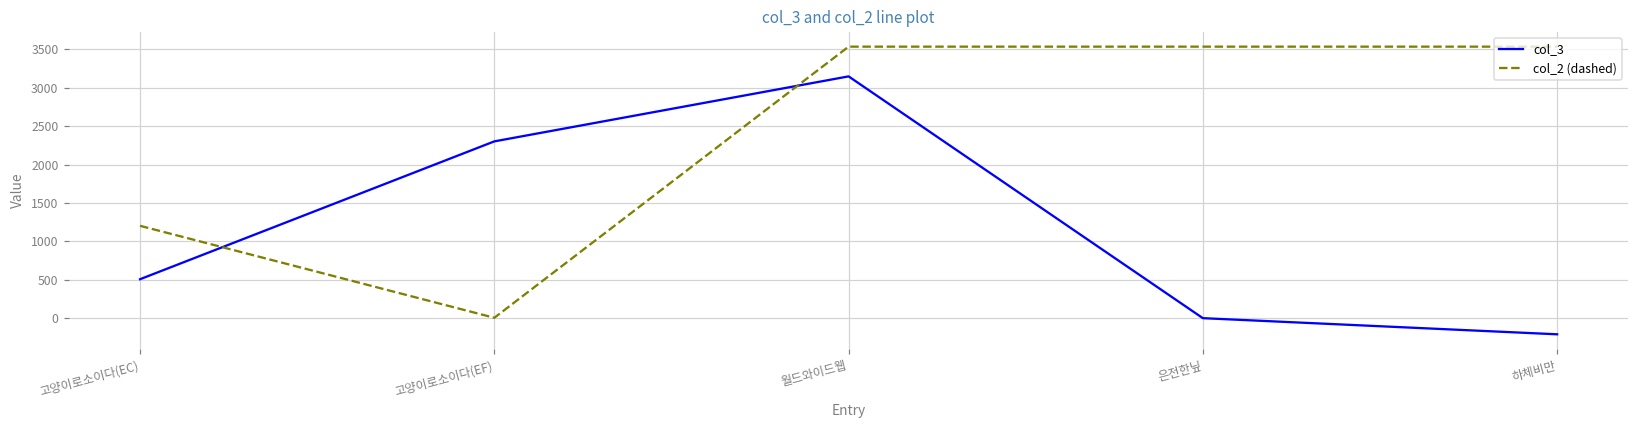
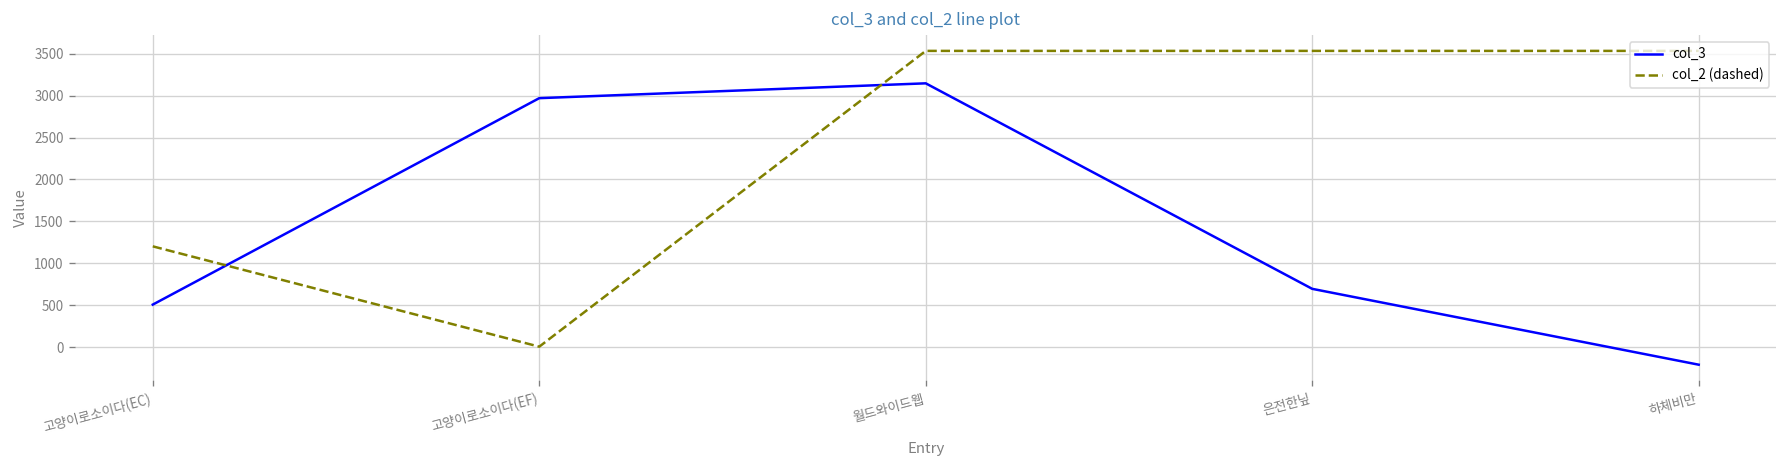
  {
    "col_3": {
      "고양이로소이다(EC)": 500,
-     "고양이로소이다(EF)": 2300,
+     "고양이로소이다(EF)": 3000,
      "월드와이드웹": 3100,
-     "은전한닢": 0,
+     "은전한닢": 700,
      "하체비만": -200
    },
    "col_2 (dashed)": {
      "고양이로소이다(EC)": 1200,
      "고양이로소이다(EF)": 0,
      "월드와이드웹": 3500,
      "은전한닢": 3500
    }
  }
